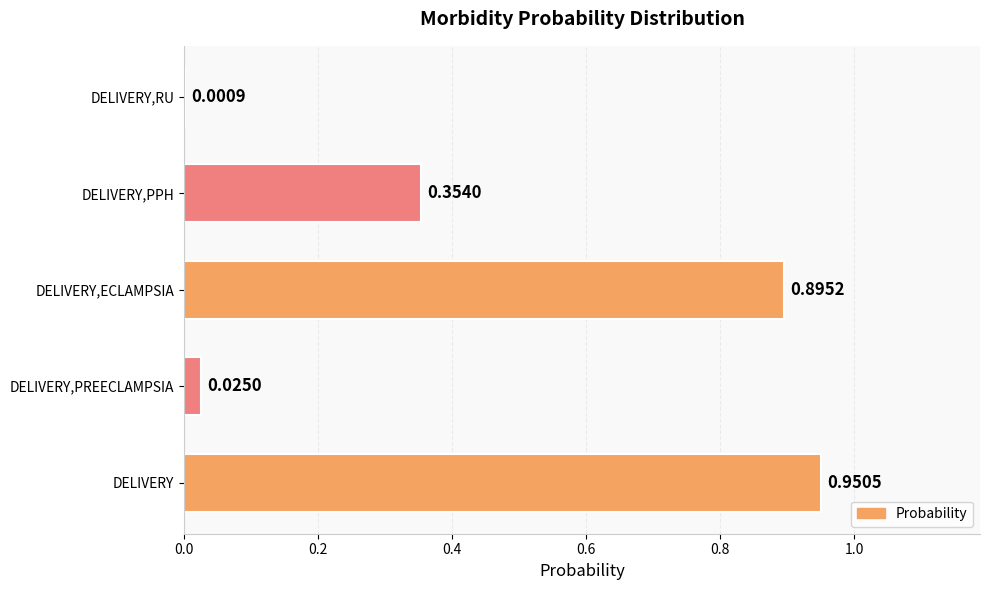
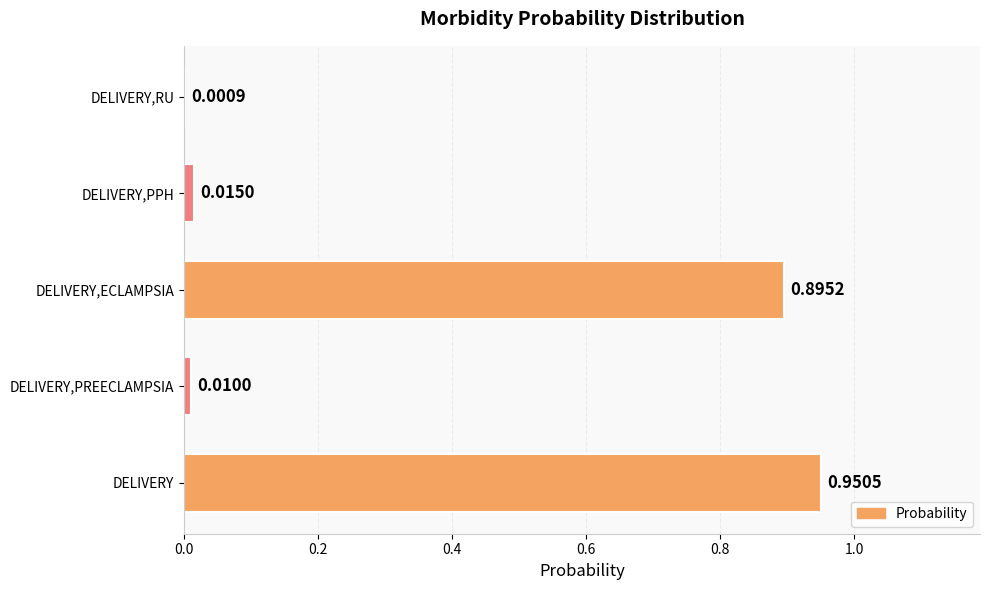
  {
    "DELIVERY,RU": 0.0009,
-   "DELIVERY,PPH": 0.3540,
+   "DELIVERY,PPH": 0.0150,
    "DELIVERY,ECLAMPSIA": 0.8952,
-   "DELIVERY,PREECLAMPSIA": 0.0250,
+   "DELIVERY,PREECLAMPSIA": 0.0100,
    "DELIVERY": 0.9505
  }
